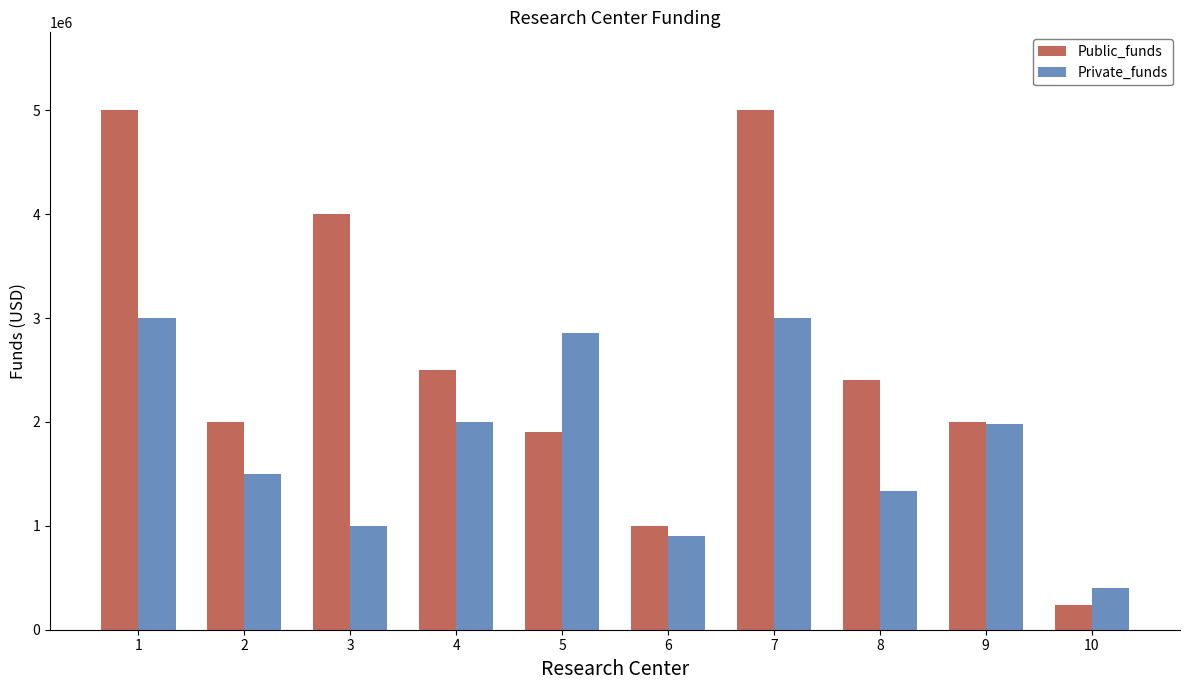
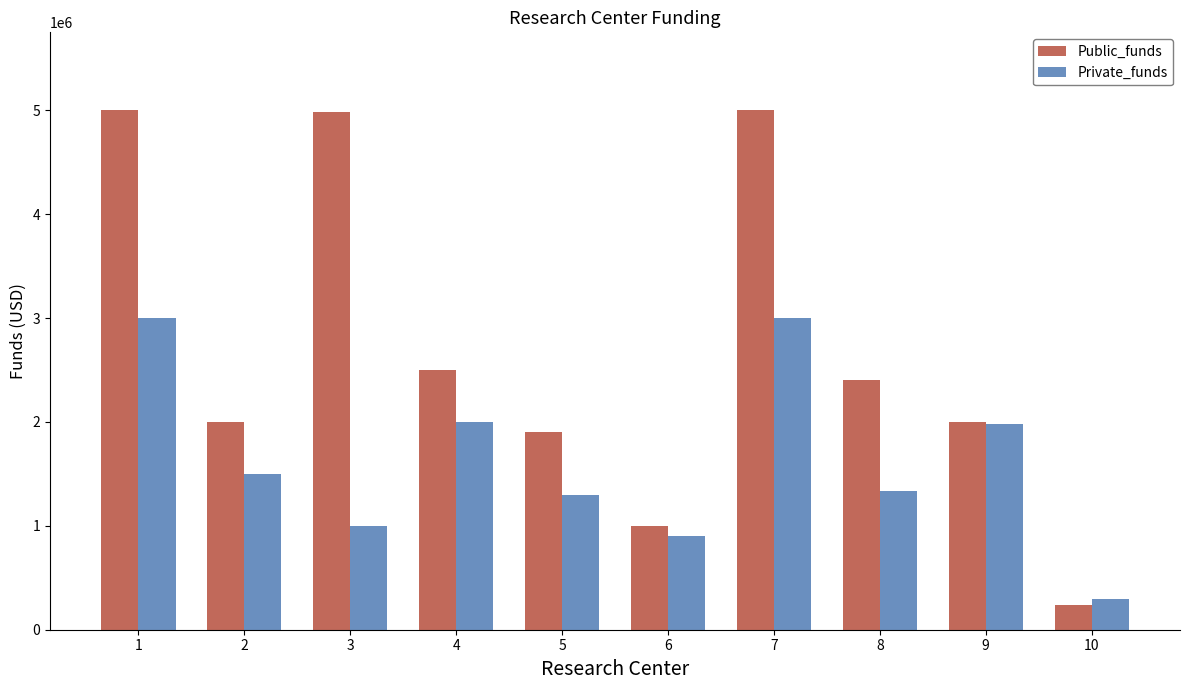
  {
    "Public_funds": {
      "1": 5000000,
      "2": 2000000,
-     "3": 4000000,
+     "3": 4980000,
      "4": 2500000,
      "5": 1900000,
      "6": 1000000,
      "7": 5000000,
      "8": 2400000,
      "9": 2000000,
      "10": 240000
    },
    "Private_funds": {
      "1": 3000000,
      "2": 1500000,
      "3": 1000000,
      "4": 2000000,
-     "5": 2850000,
+     "5": 1300000,
      "6": 900000,
      "7": 3000000,
      "8": 1330000,
      "9": 1980000,
-     "10": 400000
+     "10": 300000
    }
  }
